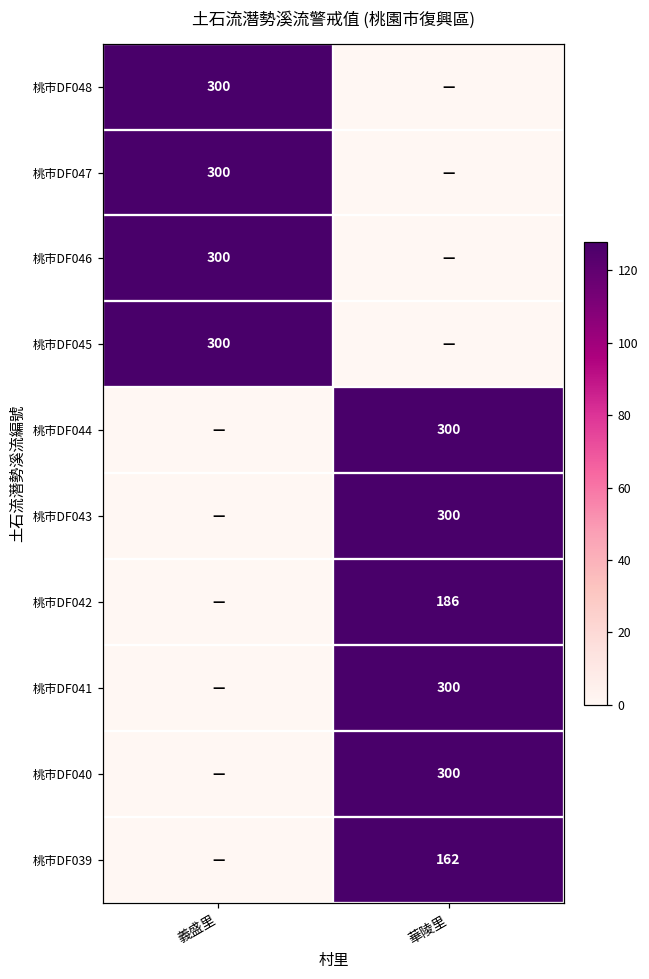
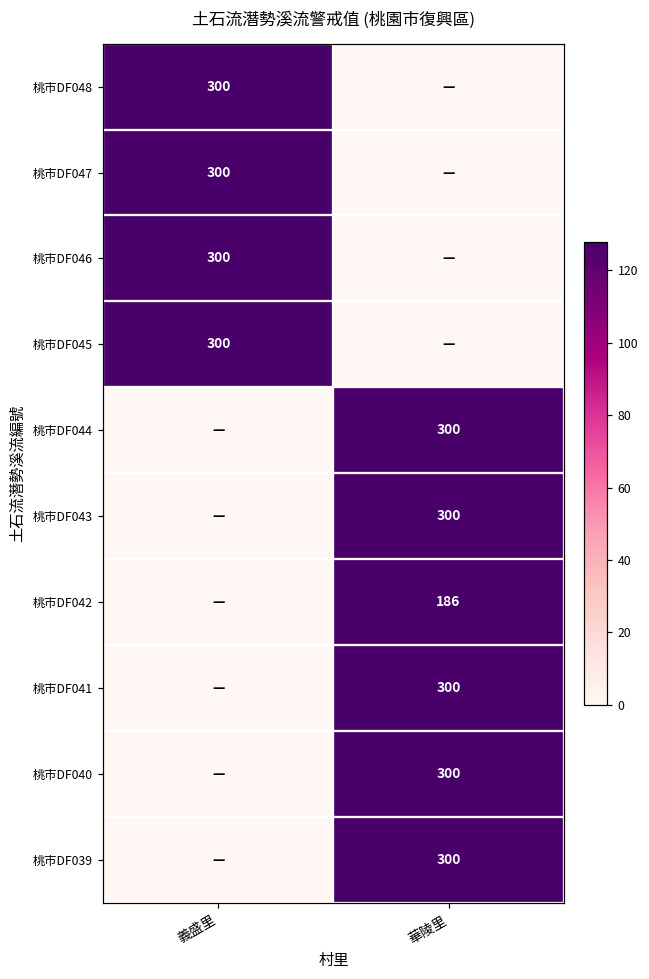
  {
    "桃市DF048": {
      "義盛里": 300
    },
    "桃市DF047": {
      "義盛里": 300
    },
    "桃市DF046": {
      "義盛里": 300
    },
    "桃市DF045": {
      "義盛里": 300
    },
    "桃市DF044": {
      "華陵里": 300
    },
    "桃市DF043": {
      "華陵里": 300
    },
    "桃市DF042": {
      "華陵里": 186
    },
    "桃市DF041": {
      "華陵里": 300
    },
    "桃市DF040": {
      "華陵里": 300
    },
    "桃市DF039": {
-     "華陵里": 162
+     "華陵里": 300
    }
  }
